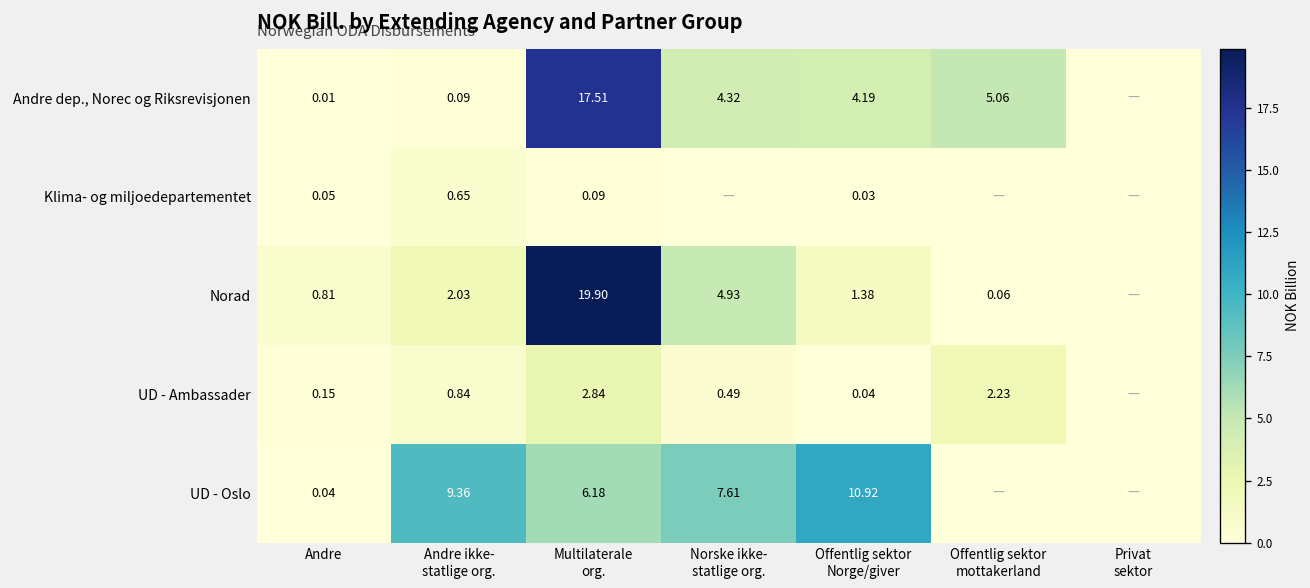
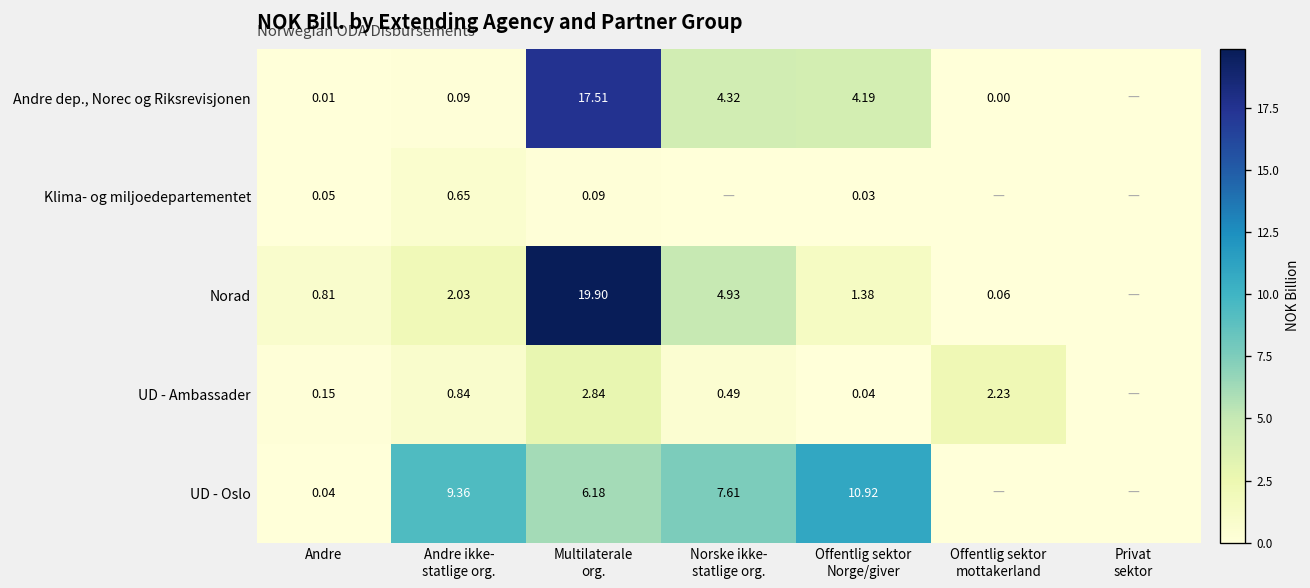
  {
    "Andre dep., Norec og Riksrevisjonen": {
      "Andre": 0.01,
      "Andre ikke- statlige org.": 0.09,
      "Multilaterale org.": 17.51,
      "Norske ikke- statlige org.": 4.32,
      "Offentlig sektor Norge/giver": 4.19,
-     "Offentlig sektor mottakerland": 5.06
+     "Offentlig sektor mottakerland": 0.00
    },
    "Klima- og miljoedepartementet": {
      "Andre": 0.05,
      "Andre ikke- statlige org.": 0.65,
      "Multilaterale org.": 0.09,
      "Offentlig sektor Norge/giver": 0.03
    },
    "Norad": {
      "Andre": 0.81,
      "Andre ikke- statlige org.": 2.03,
      "Multilaterale org.": 19.90,
      "Norske ikke- statlige org.": 4.93,
      "Offentlig sektor Norge/giver": 1.38,
      "Offentlig sektor mottakerland": 0.06
    },
    "UD - Ambassader": {
      "Andre": 0.15,
      "Andre ikke- statlige org.": 0.84,
      "Multilaterale org.": 2.84,
      "Norske ikke- statlige org.": 0.49,
      "Offentlig sektor Norge/giver": 0.04,
      "Offentlig sektor mottakerland": 2.23
    },
    "UD - Oslo": {
      "Andre": 0.04,
      "Andre ikke- statlige org.": 9.36,
      "Multilaterale org.": 6.18,
      "Norske ikke- statlige org.": 7.61,
      "Offentlig sektor Norge/giver": 10.92
    }
  }
